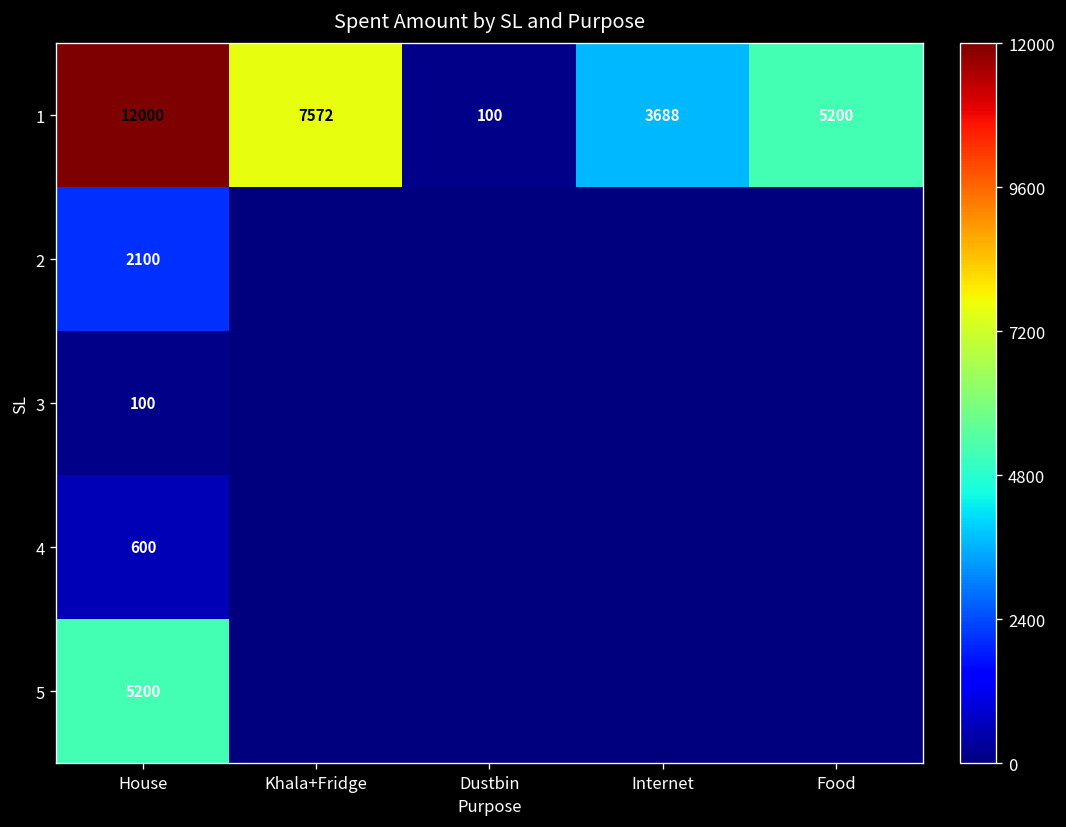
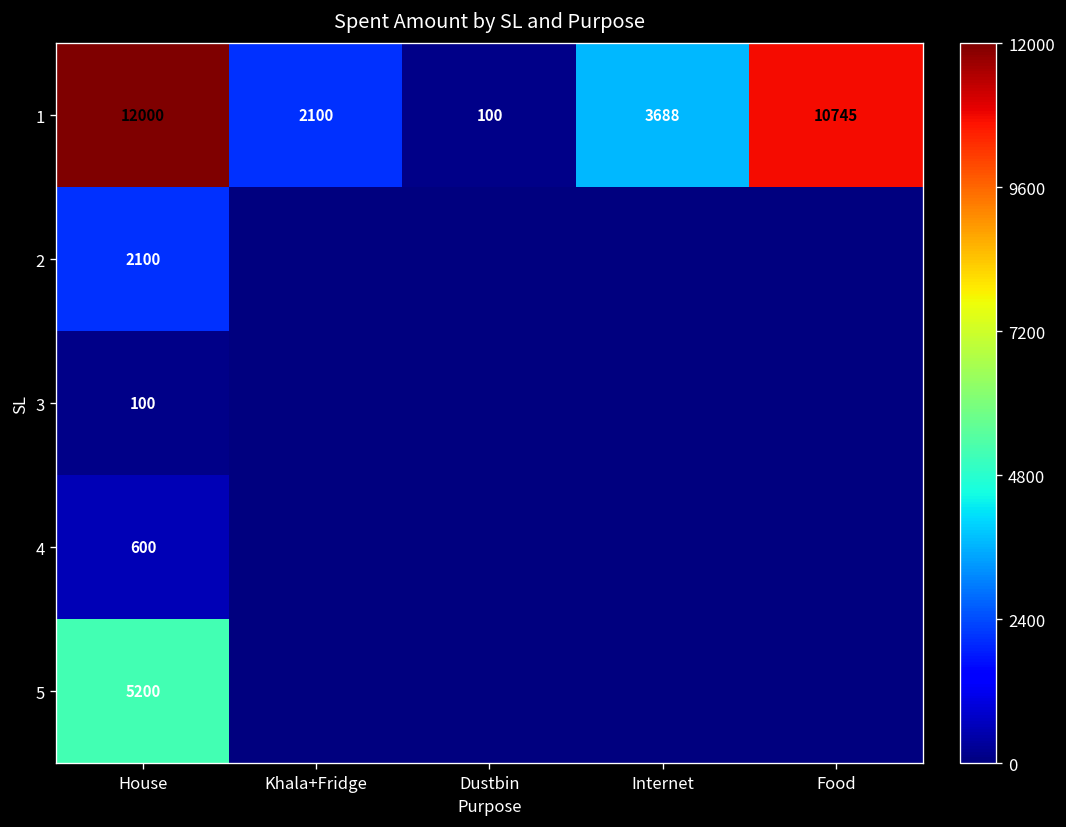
  {
    "1": {
      "House": 12000,
-     "Khala+Fridge": 7572,
+     "Khala+Fridge": 2100,
      "Dustbin": 100,
      "Internet": 3688,
-     "Food": 5200
+     "Food": 10745
    },
    "2": {
      "House": 2100
    },
    "3": {
      "House": 100
    },
    "4": {
      "House": 600
    },
    "5": {
      "House": 5200
    }
  }
